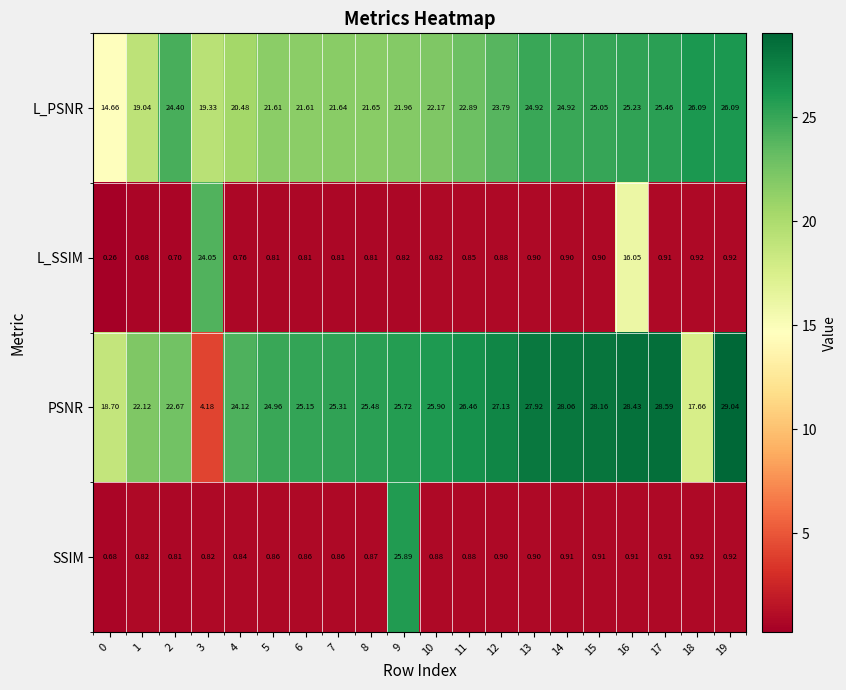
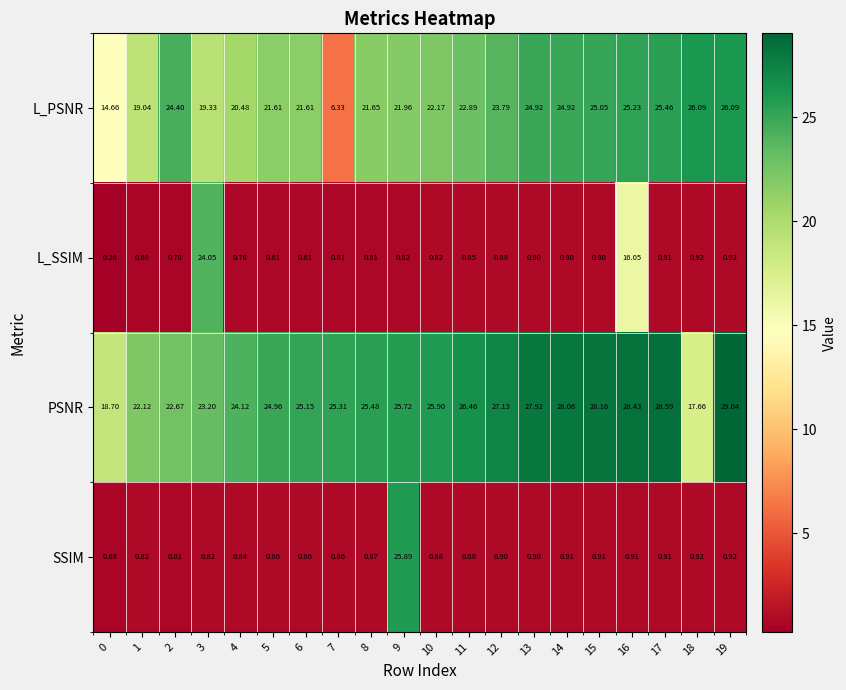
  {
    "L_PSNR": {
      "0": 14.66,
      "1": 19.04,
      "2": 24.40,
      "3": 19.33,
      "4": 20.48,
      "5": 21.61,
      "6": 21.61,
-     "7": 21.64,
+     "7": 6.33,
      "8": 21.65,
      "9": 21.96,
      "10": 22.17,
      "11": 22.89,
      "12": 23.79,
      "13": 24.92,
      "14": 24.92,
      "15": 25.05,
      "16": 25.23,
      "17": 25.46,
      "18": 26.09,
      "19": 26.09
    },
    "L_SSIM": {
      "0": 0.26,
      "1": 0.68,
      "2": 0.70,
      "3": 24.05,
      "4": 0.76,
      "5": 0.81,
      "6": 0.81,
      "7": 0.81,
      "8": 0.81,
      "9": 0.82,
      "10": 0.82,
      "11": 0.85,
      "12": 0.88,
      "13": 0.90,
      "14": 0.90,
      "15": 0.90,
      "16": 16.05,
      "17": 0.91,
      "18": 0.92,
      "19": 0.92
    },
    "PSNR": {
      "0": 18.70,
      "1": 22.12,
      "2": 22.67,
-     "3": 4.18,
+     "3": 23.20,
      "4": 24.12,
      "5": 24.96,
      "6": 25.15,
      "7": 25.31,
      "8": 25.48,
      "9": 25.72,
      "10": 25.90,
      "11": 26.46,
      "12": 27.13,
      "13": 27.92,
      "14": 28.06,
      "15": 28.16,
      "16": 28.43,
      "17": 28.59,
      "18": 17.66,
      "19": 29.04
    },
    "SSIM": {
      "0": 0.68,
      "1": 0.82,
      "2": 0.81,
      "3": 0.82,
      "4": 0.84,
      "5": 0.86,
      "6": 0.86,
      "7": 0.86,
      "8": 0.87,
      "9": 25.89,
      "10": 0.88,
      "11": 0.88,
      "12": 0.90,
      "13": 0.90,
      "14": 0.91,
      "15": 0.91,
      "16": 0.91,
      "17": 0.91,
      "18": 0.92,
      "19": 0.92
    }
  }
